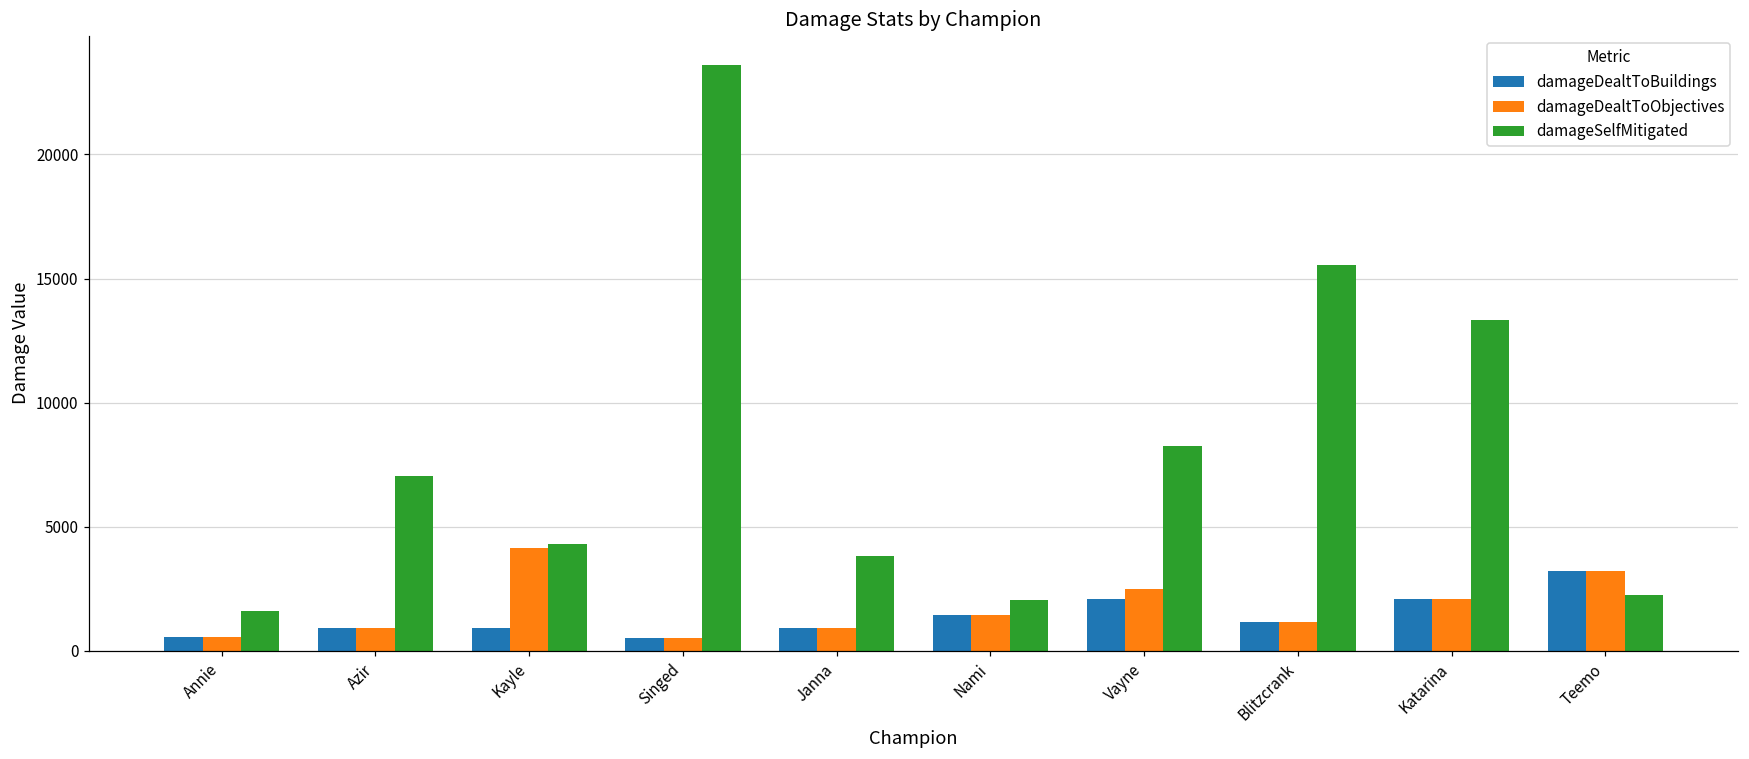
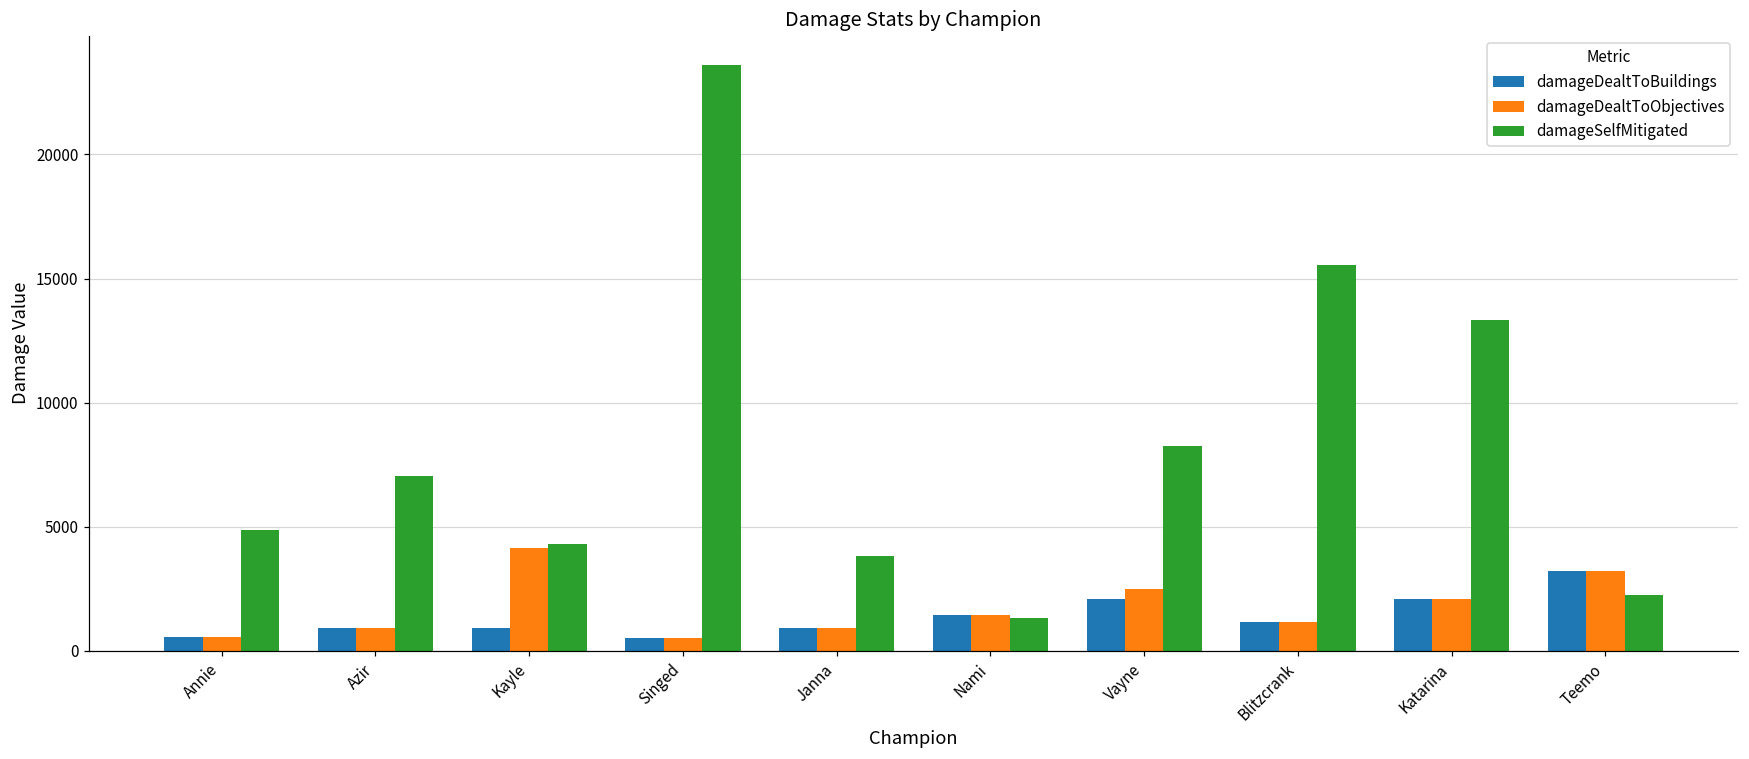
  {
    "damageDealtToBuildings": {
      "Annie": 600,
      "Azir": 900,
      "Kayle": 900,
      "Singed": 500,
      "Janna": 900,
      "Nami": 1400,
      "Vayne": 2100,
      "Blitzcrank": 1200,
      "Katarina": 2100,
      "Teemo": 3200
    },
    "damageDealtToObjectives": {
      "Annie": 600,
      "Azir": 900,
      "Kayle": 4200,
      "Singed": 500,
      "Janna": 900,
      "Nami": 1400,
      "Vayne": 2500,
      "Blitzcrank": 1200,
      "Katarina": 2100,
      "Teemo": 3200
    },
    "damageSelfMitigated": {
-     "Annie": 1600,
+     "Annie": 4900,
      "Azir": 7000,
      "Kayle": 4300,
      "Singed": 23600,
      "Janna": 3800,
-     "Nami": 2000,
+     "Nami": 1300,
      "Vayne": 8200,
      "Blitzcrank": 15500,
      "Katarina": 13300,
      "Teemo": 2300
    }
  }
